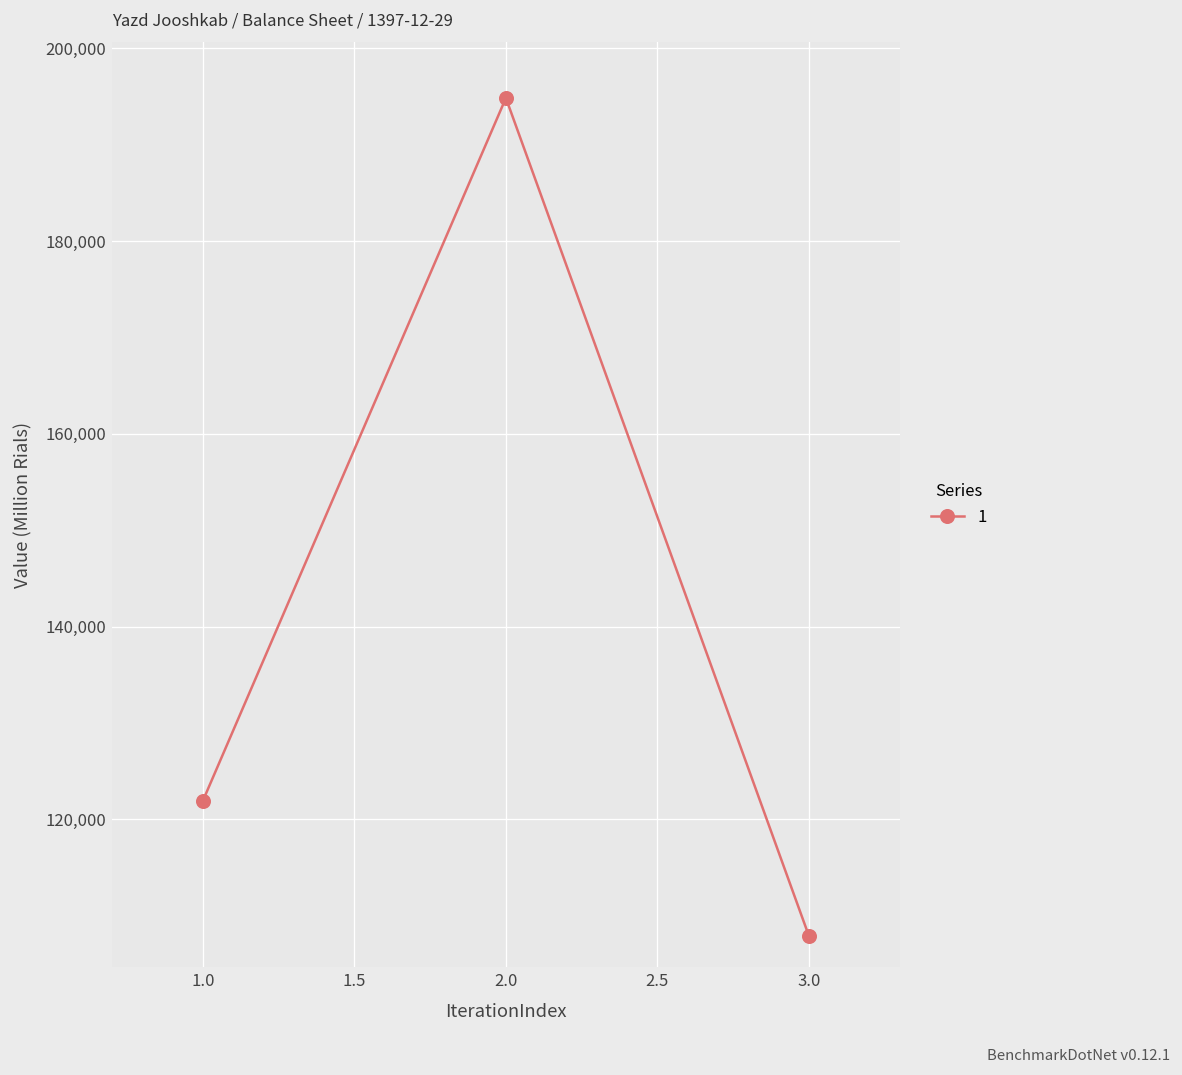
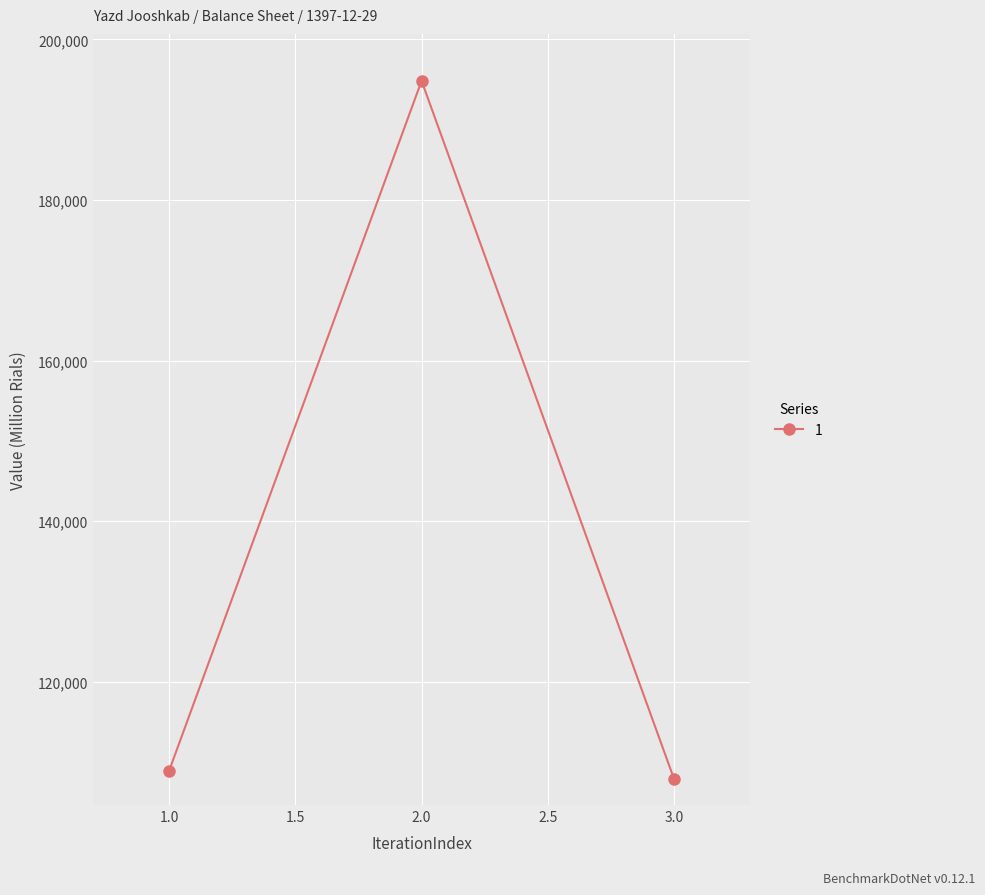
  {
-   "1.0": "122,000",
+   "1.0": "109,000",
    "2.0": "195,000",
    "3.0": "108,000"
  }
